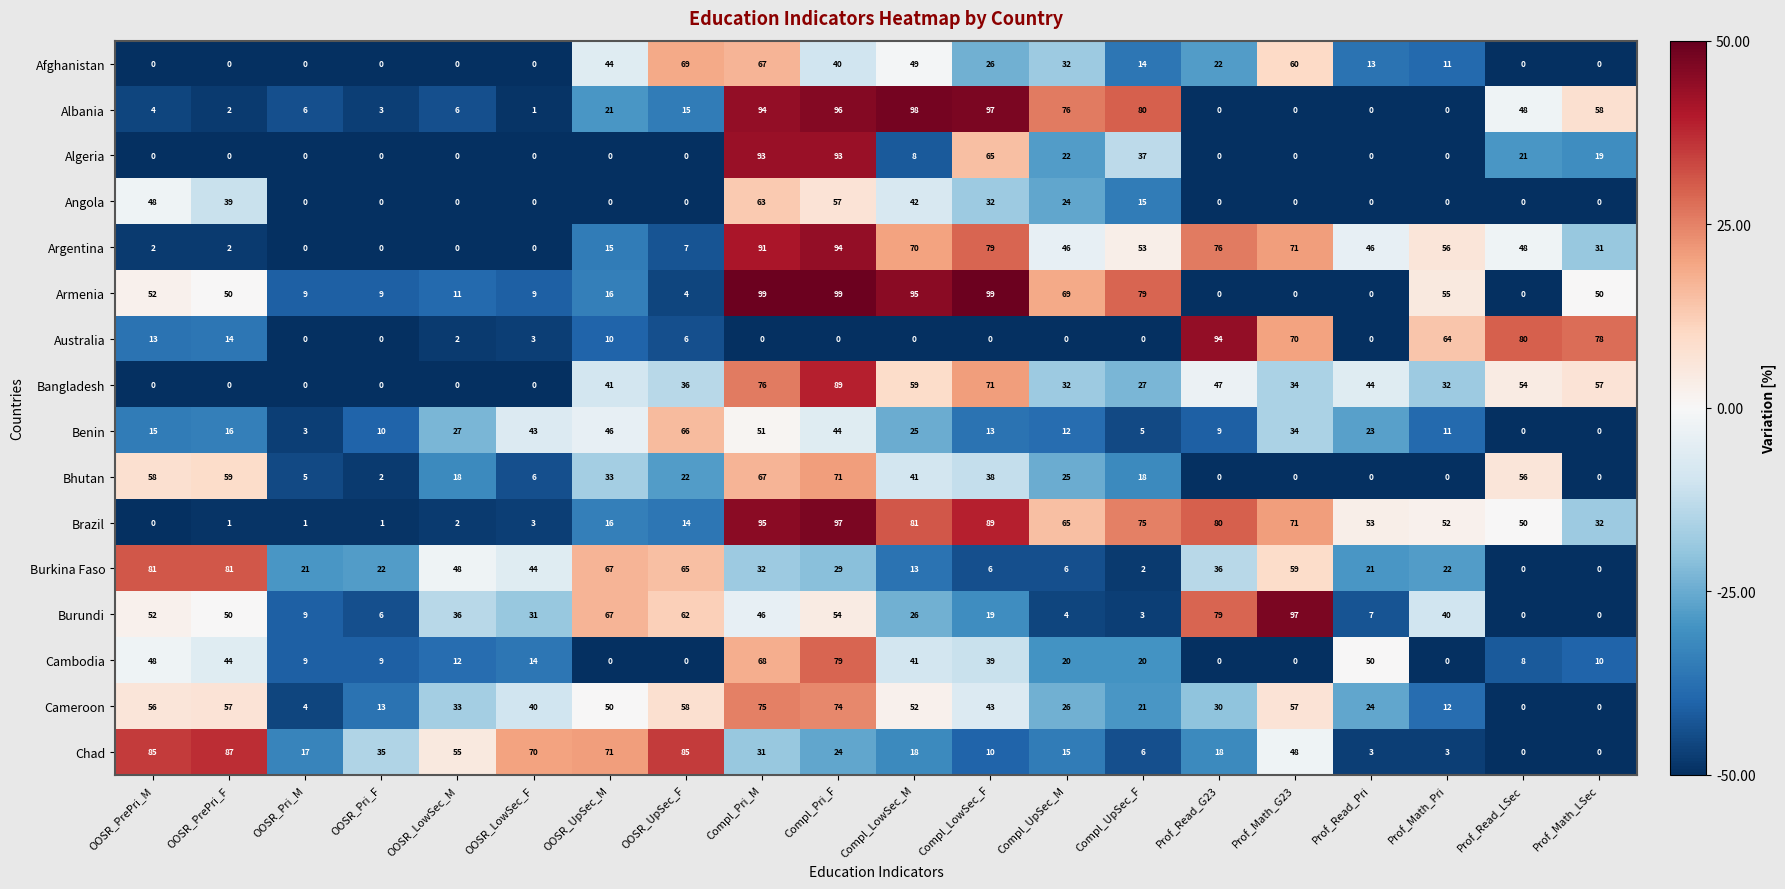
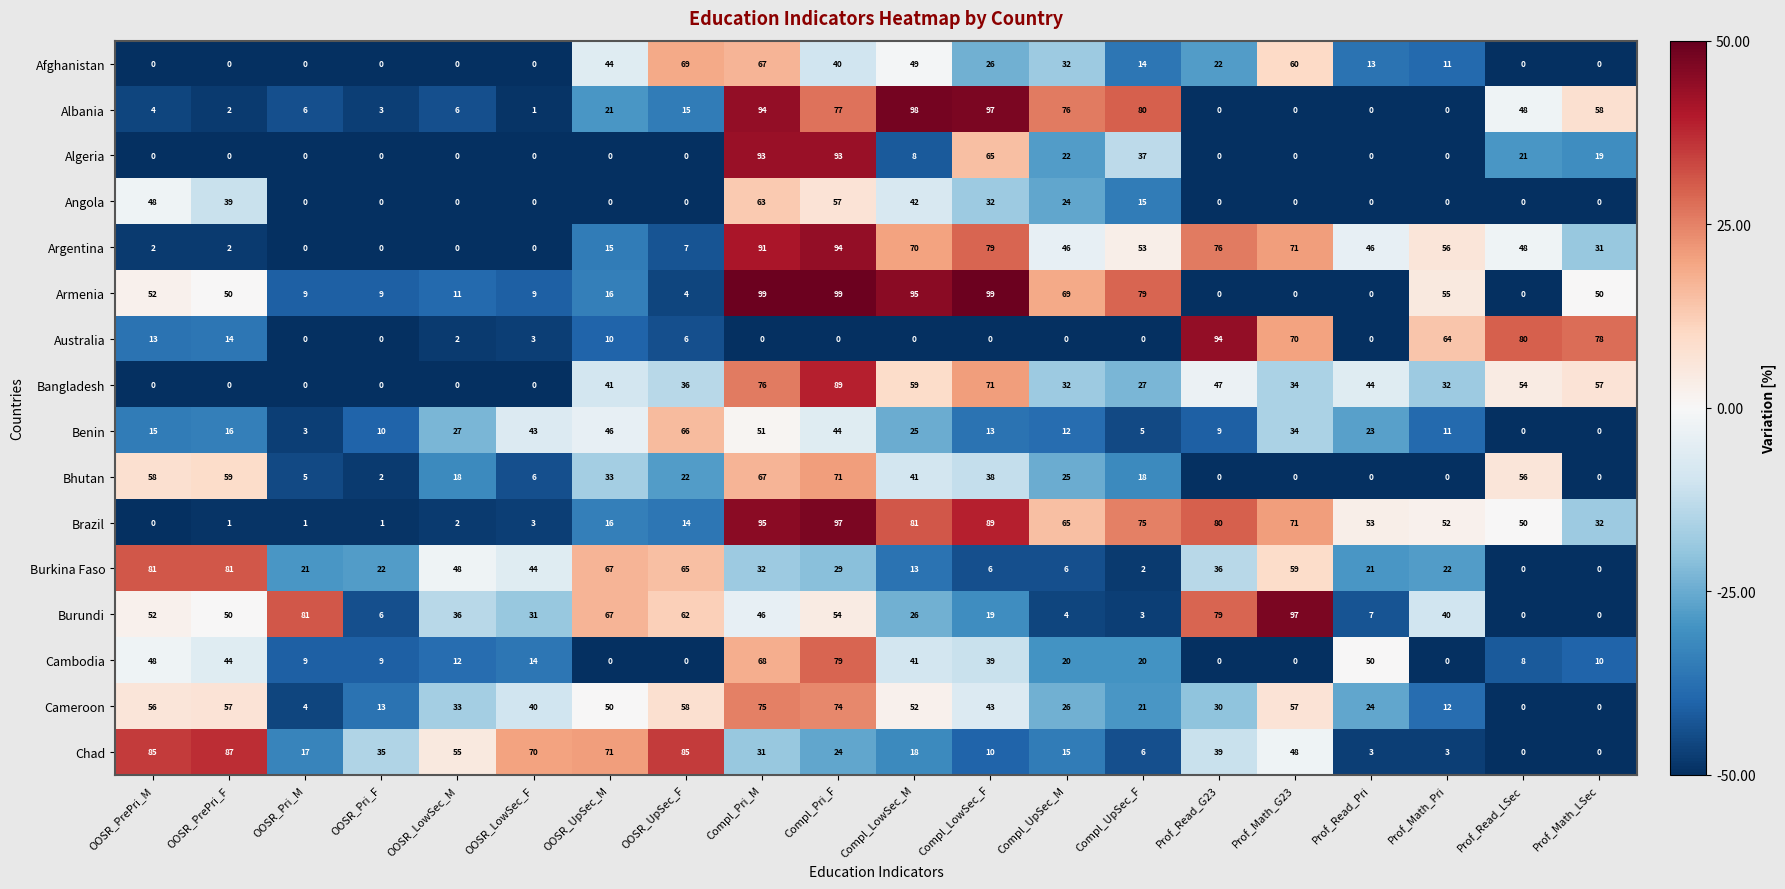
  {
    "Albania": {
      "OOSR_PrePri_M": 4,
      "OOSR_PrePri_F": 2,
      "OOSR_Pri_M": 6,
      "OOSR_Pri_F": 3,
      "OOSR_LowSec_M": 6,
      "OOSR_LowSec_F": 1,
      "OOSR_UpSec_M": 21,
      "OOSR_UpSec_F": 15,
      "Compl_Pri_M": 94,
-     "Compl_Pri_F": 96,
+     "Compl_Pri_F": 77,
      "Compl_LowSec_M": 98,
      "Compl_LowSec_F": 97,
      "Compl_UpSec_M": 76,
      "Compl_UpSec_F": 80,
      "Prof_Read_G23": 0,
      "Prof_Math_G23": 0,
      "Prof_Read_Pri": 0,
      "Prof_Math_Pri": 0,
      "Prof_Read_LSec": 48,
      "Prof_Math_LSec": 58
    },
    "Burundi": {
      "OOSR_PrePri_M": 52,
      "OOSR_PrePri_F": 50,
-     "OOSR_Pri_M": 9,
+     "OOSR_Pri_M": 81,
      "OOSR_Pri_F": 6,
      "OOSR_LowSec_M": 36,
      "OOSR_LowSec_F": 31,
      "OOSR_UpSec_M": 67,
      "OOSR_UpSec_F": 62,
      "Compl_Pri_M": 46,
      "Compl_Pri_F": 54,
      "Compl_LowSec_M": 26,
      "Compl_LowSec_F": 19,
      "Compl_UpSec_M": 4,
      "Compl_UpSec_F": 3,
      "Prof_Read_G23": 79,
      "Prof_Math_G23": 97,
      "Prof_Read_Pri": 7,
      "Prof_Math_Pri": 40,
      "Prof_Read_LSec": 0,
      "Prof_Math_LSec": 0
    },
    "Chad": {
      "OOSR_PrePri_M": 85,
      "OOSR_PrePri_F": 87,
      "OOSR_Pri_M": 17,
      "OOSR_Pri_F": 35,
      "OOSR_LowSec_M": 55,
      "OOSR_LowSec_F": 70,
      "OOSR_UpSec_M": 71,
      "OOSR_UpSec_F": 85,
      "Compl_Pri_M": 31,
      "Compl_Pri_F": 24,
      "Compl_LowSec_M": 18,
      "Compl_LowSec_F": 10,
      "Compl_UpSec_M": 15,
      "Compl_UpSec_F": 6,
-     "Prof_Read_G23": 18,
+     "Prof_Read_G23": 39,
      "Prof_Math_G23": 48,
      "Prof_Read_Pri": 3,
      "Prof_Math_Pri": 3,
      "Prof_Read_LSec": 0,
      "Prof_Math_LSec": 0
    }
  }
